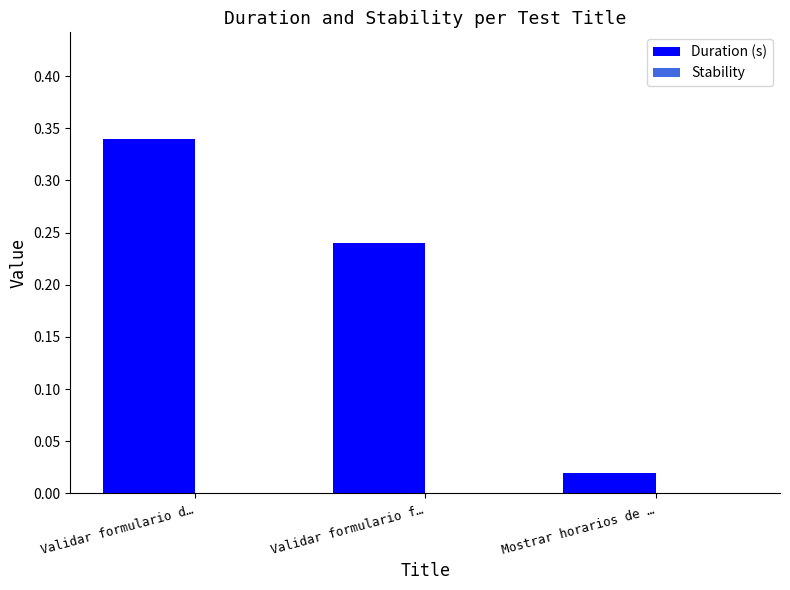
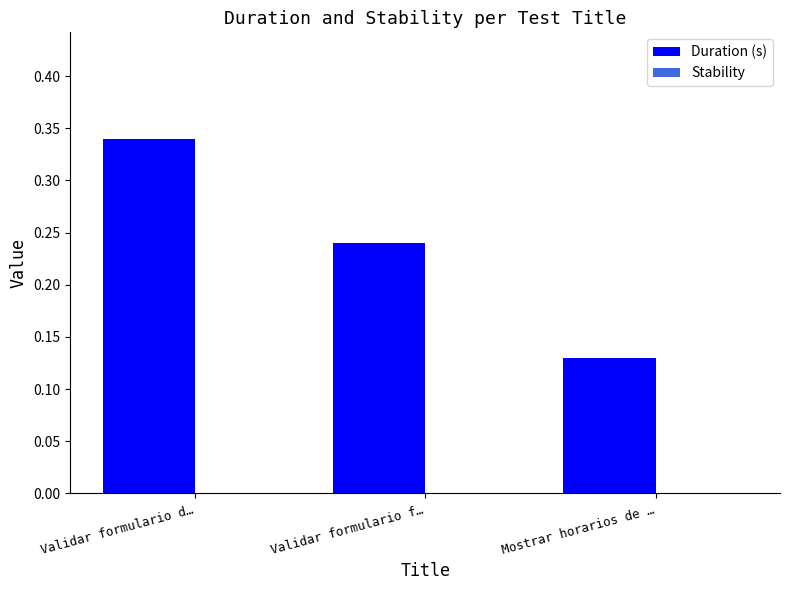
  {
    "Duration (s)": {
      "Validar formulario d…": 0.34,
      "Validar formulario f…": 0.24,
-     "Mostrar horarios de …": 0.02
+     "Mostrar horarios de …": 0.13
    },
    "Stability": {
      "Validar formulario d…": 0.00,
      "Validar formulario f…": 0.00,
      "Mostrar horarios de …": 0.00
    }
  }
